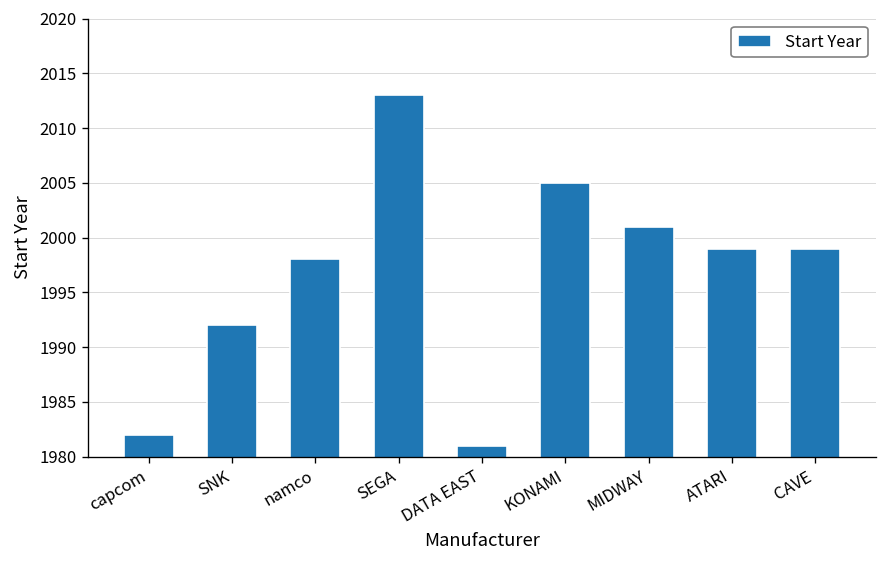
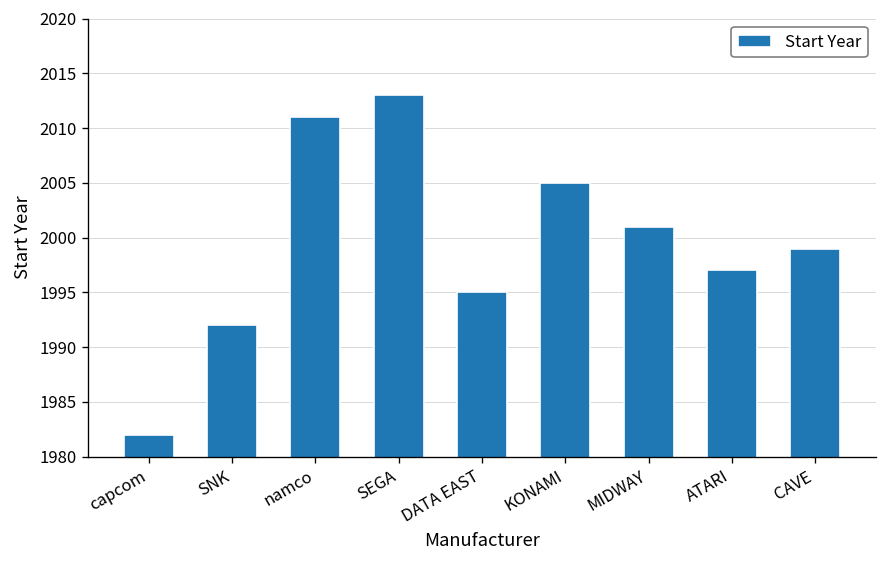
  {
    "capcom": 1982,
    "SNK": 1992,
-   "namco": 1998,
+   "namco": 2011,
    "SEGA": 2013,
-   "DATA EAST": 1981,
+   "DATA EAST": 1995,
    "KONAMI": 2005,
    "MIDWAY": 2001,
-   "ATARI": 1999,
+   "ATARI": 1997,
    "CAVE": 1999
  }
